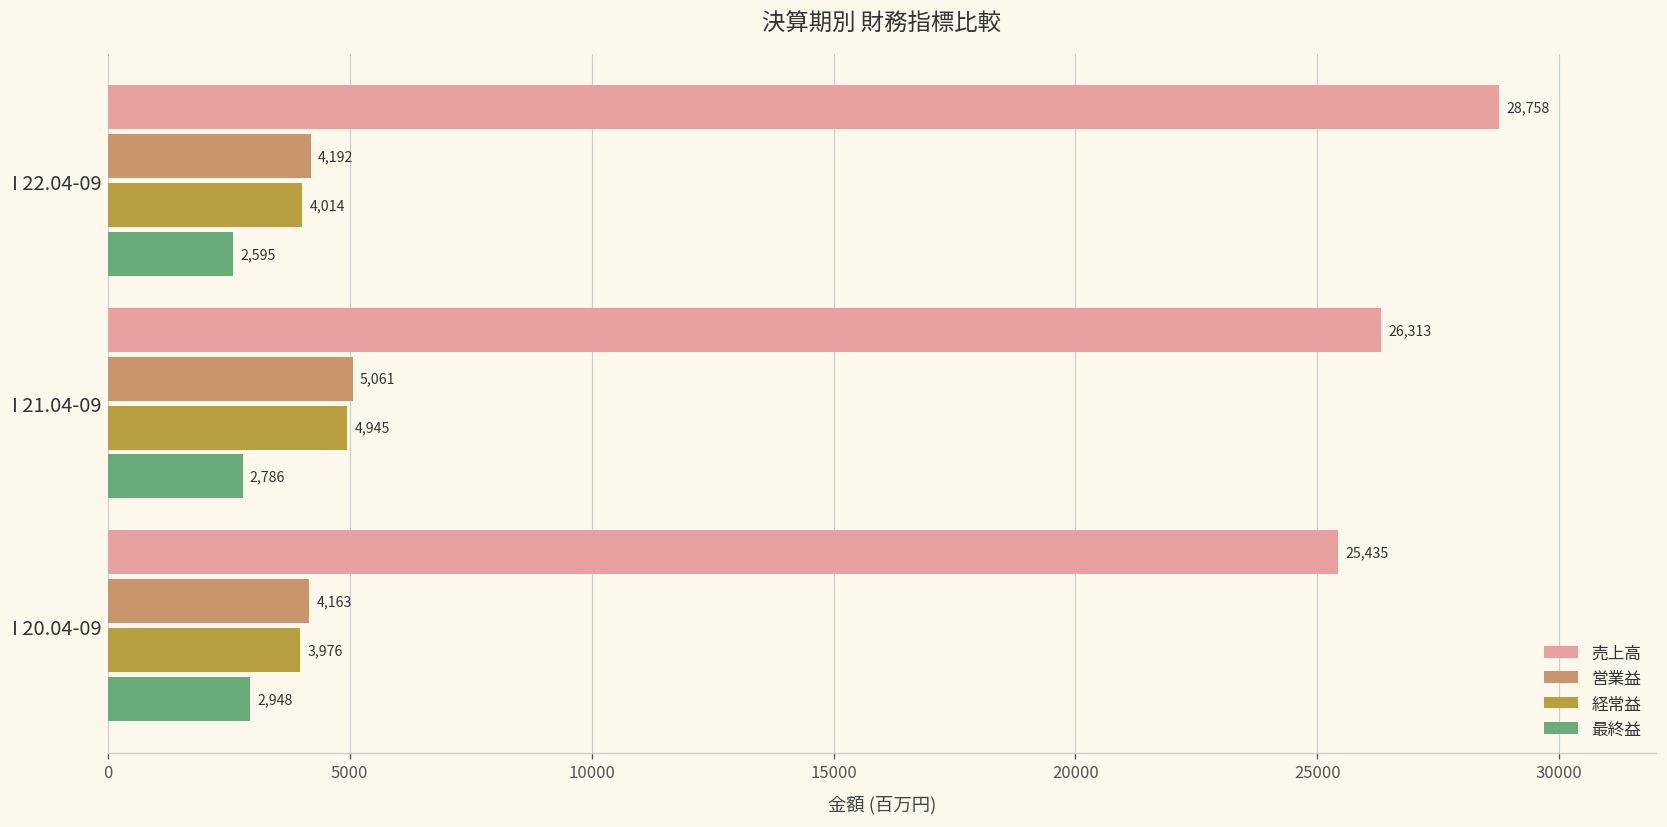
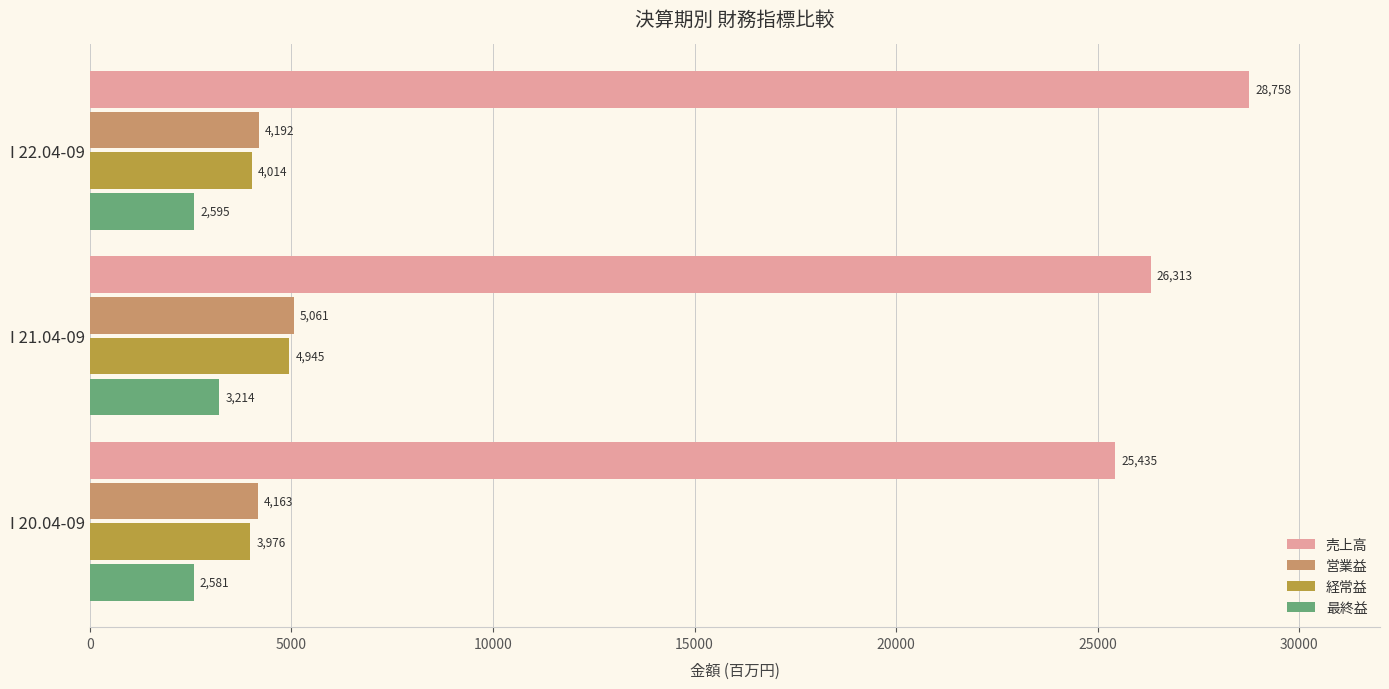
  {
    "売上高": {
      "I 22.04-09": "28,758",
      "I 21.04-09": "26,313",
      "I 20.04-09": "25,435"
    },
    "最終益": {
      "I 22.04-09": "2,595",
-     "I 21.04-09": "2,786",
-     "I 20.04-09": "2,948"
+     "I 21.04-09": "3,214",
+     "I 20.04-09": "2,581"
    }
  }
